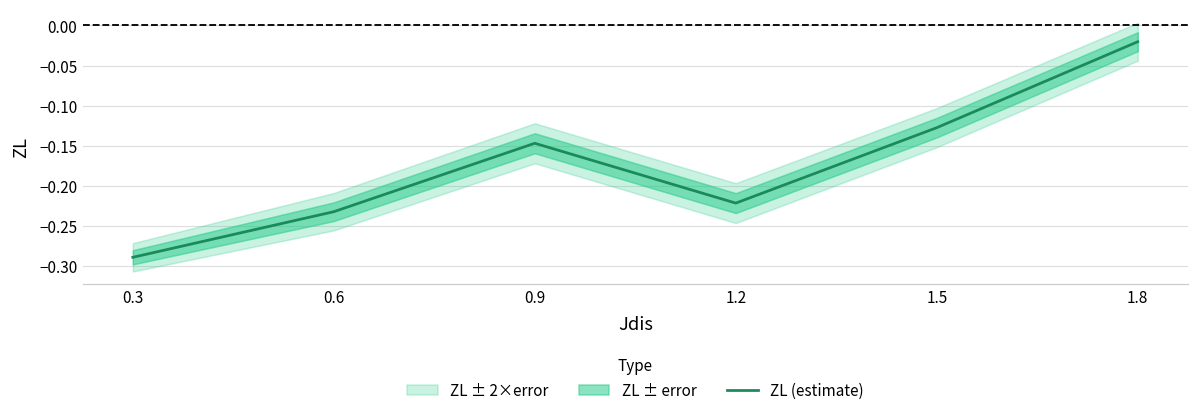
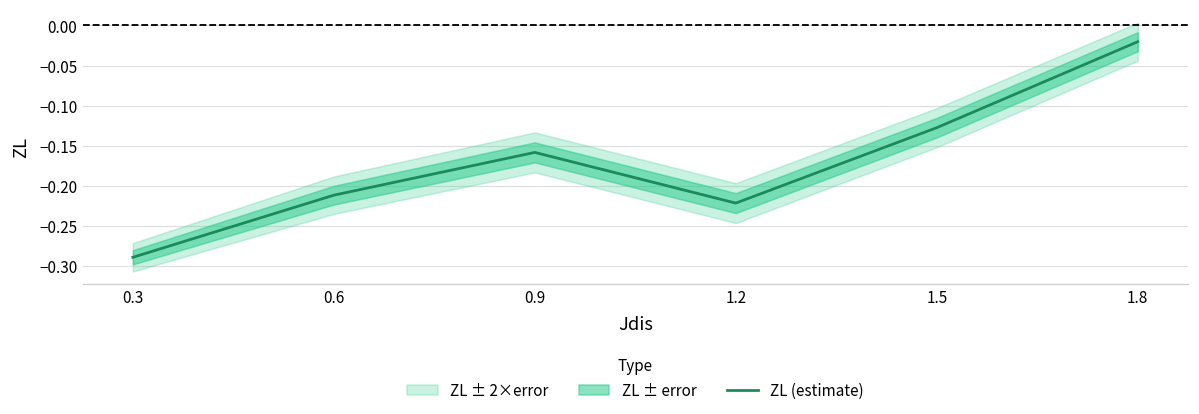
  {
    "ZL (estimate)": {
      "0.3": -0.29,
-     "0.6": -0.23,
-     "0.9": -0.15,
+     "0.6": -0.21,
+     "0.9": -0.16,
      "1.2": -0.22,
      "1.5": -0.13,
      "1.8": -0.02
    }
  }
